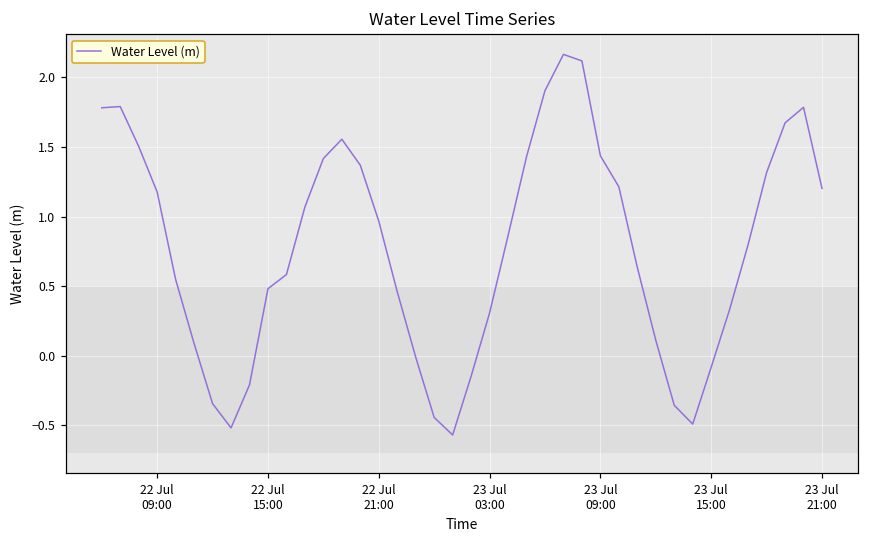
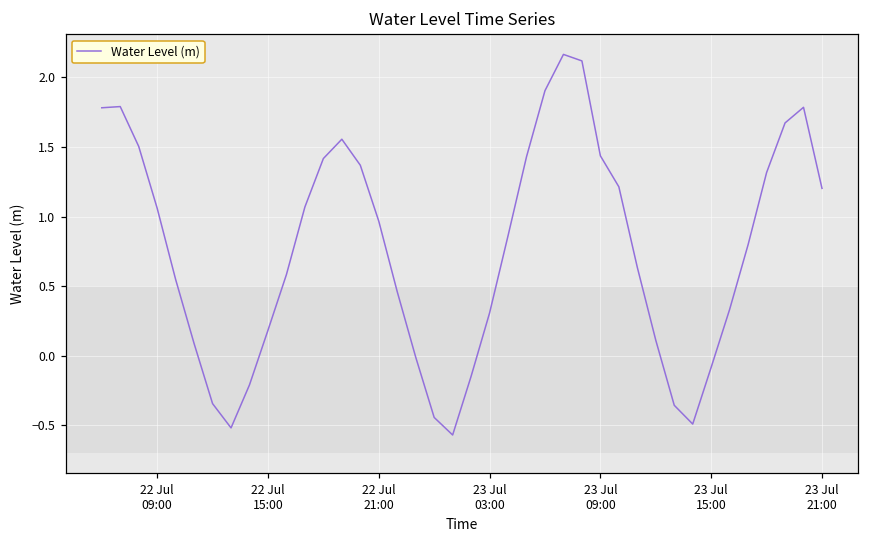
  {
-   "22 Jul 09:00": 1.18,
-   "22 Jul 15:00": 0.48,
+   "22 Jul 09:00": 1.06,
+   "22 Jul 15:00": 0.18,
    "22 Jul 21:00": 0.97,
    "23 Jul 03:00": 0.31,
    "23 Jul 09:00": 1.44,
    "23 Jul 15:00": -0.08,
    "23 Jul 21:00": 1.20
  }
